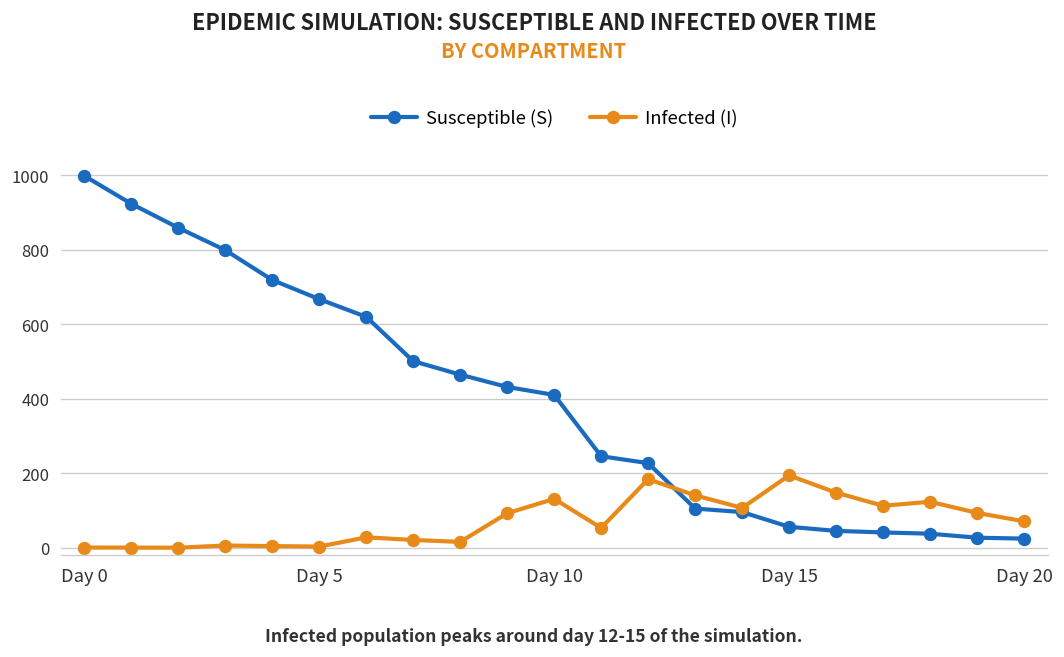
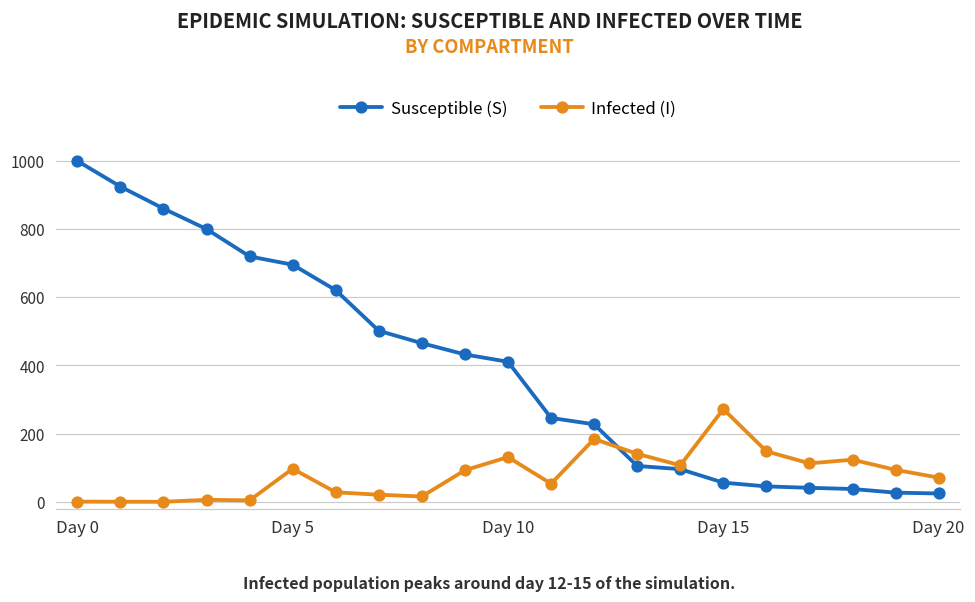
  {
    "Susceptible (S)": {
      "Day 0": 1000,
-     "Day 5": 670,
+     "Day 5": 700,
      "Day 10": 410,
      "Day 15": 60,
      "Day 20": 20
    },
    "Infected (I)": {
      "Day 0": 0,
-     "Day 5": 0,
+     "Day 5": 100,
      "Day 10": 130,
-     "Day 15": 190,
+     "Day 15": 270,
      "Day 20": 70
    }
  }
